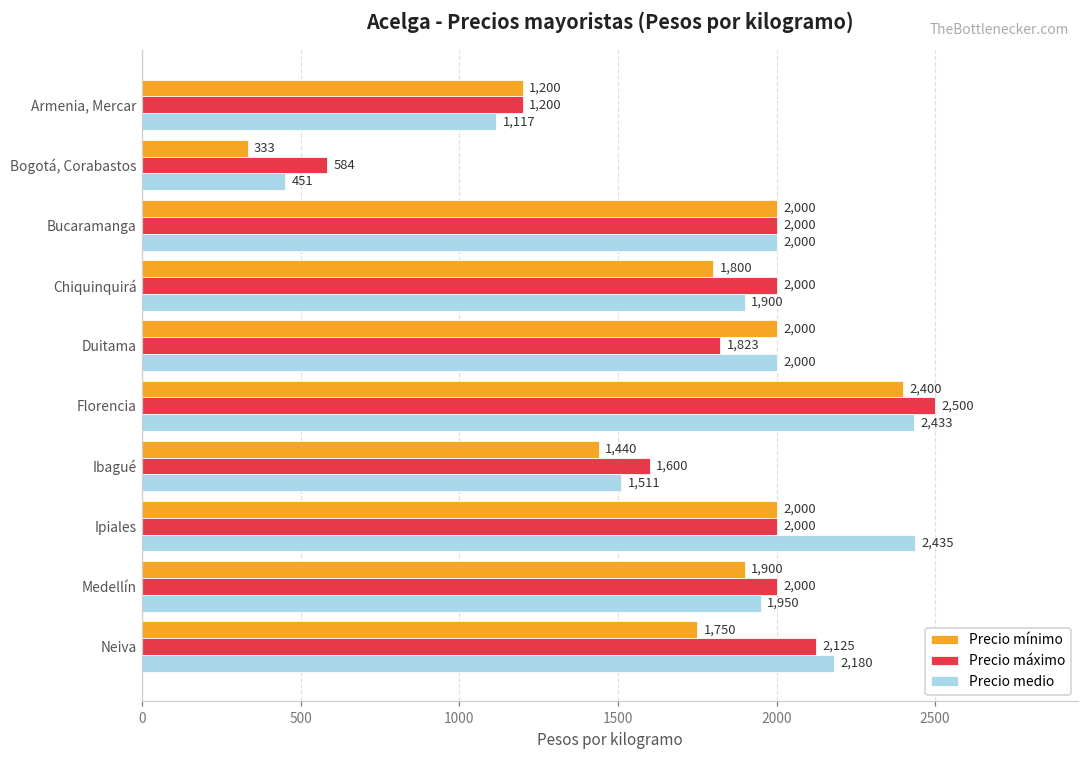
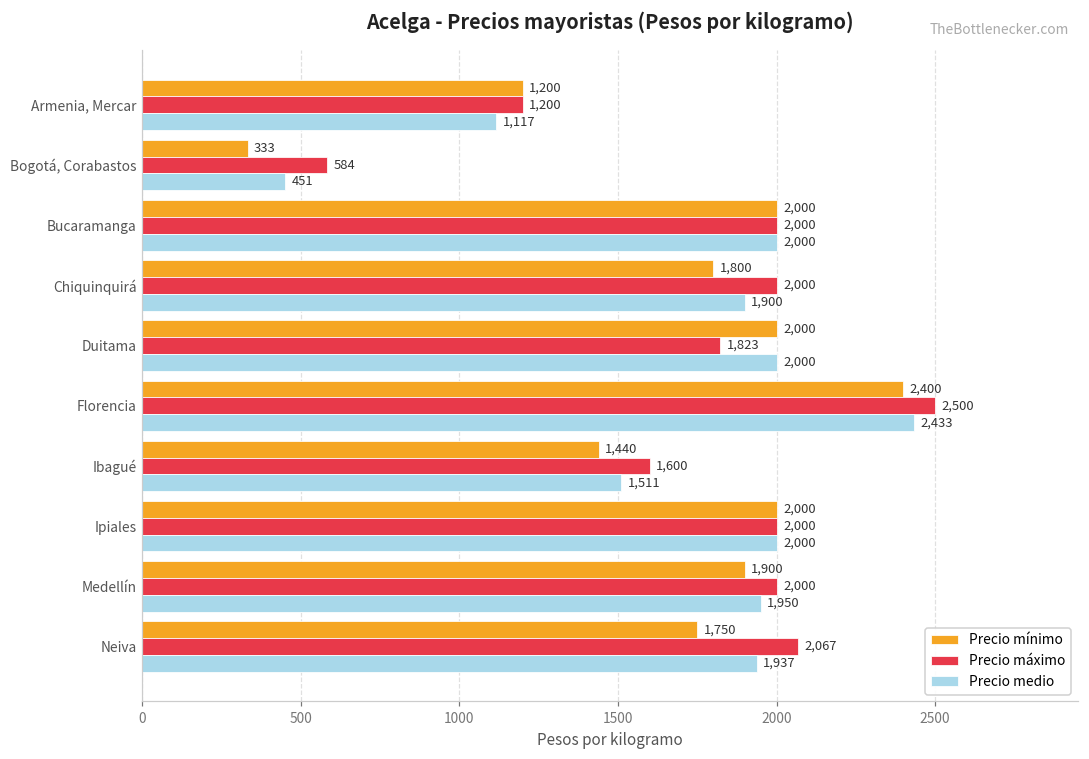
  {
    "Precio mínimo": {
      "Armenia, Mercar": "1,200",
      "Bogotá, Corabastos": "333",
      "Bucaramanga": "2,000",
      "Chiquinquirá": "1,800",
      "Duitama": "2,000",
      "Florencia": "2,400",
      "Ibagué": "1,440",
      "Ipiales": "2,000",
      "Medellín": "1,900",
      "Neiva": "1,750"
    },
    "Precio máximo": {
      "Armenia, Mercar": "1,200",
      "Bogotá, Corabastos": "584",
      "Bucaramanga": "2,000",
      "Chiquinquirá": "2,000",
      "Duitama": "1,823",
      "Florencia": "2,500",
      "Ibagué": "1,600",
      "Ipiales": "2,000",
      "Medellín": "2,000",
-     "Neiva": "2,125"
+     "Neiva": "2,067"
    },
    "Precio medio": {
      "Armenia, Mercar": "1,117",
      "Bogotá, Corabastos": "451",
      "Bucaramanga": "2,000",
      "Chiquinquirá": "1,900",
      "Duitama": "2,000",
      "Florencia": "2,433",
      "Ibagué": "1,511",
-     "Ipiales": "2,435",
+     "Ipiales": "2,000",
      "Medellín": "1,950",
-     "Neiva": "2,180"
+     "Neiva": "1,937"
    }
  }
